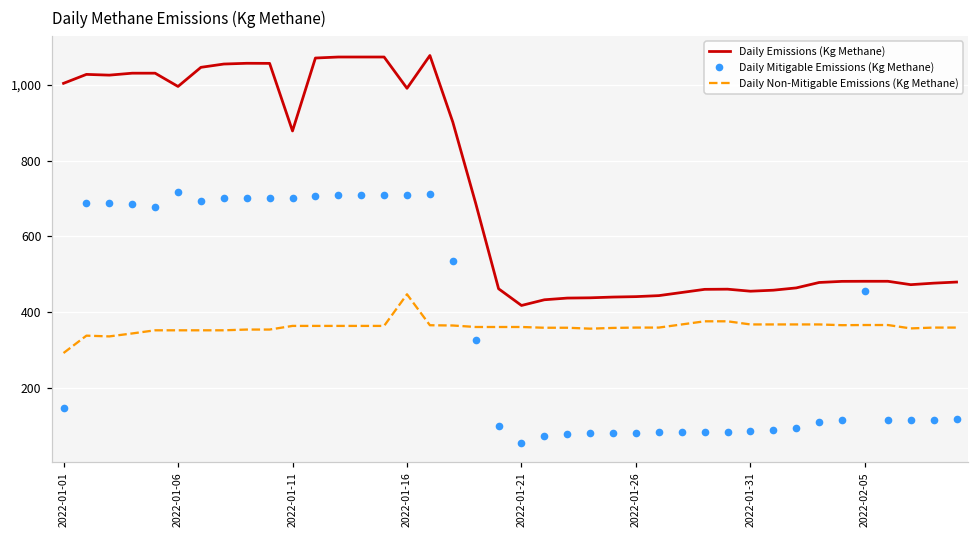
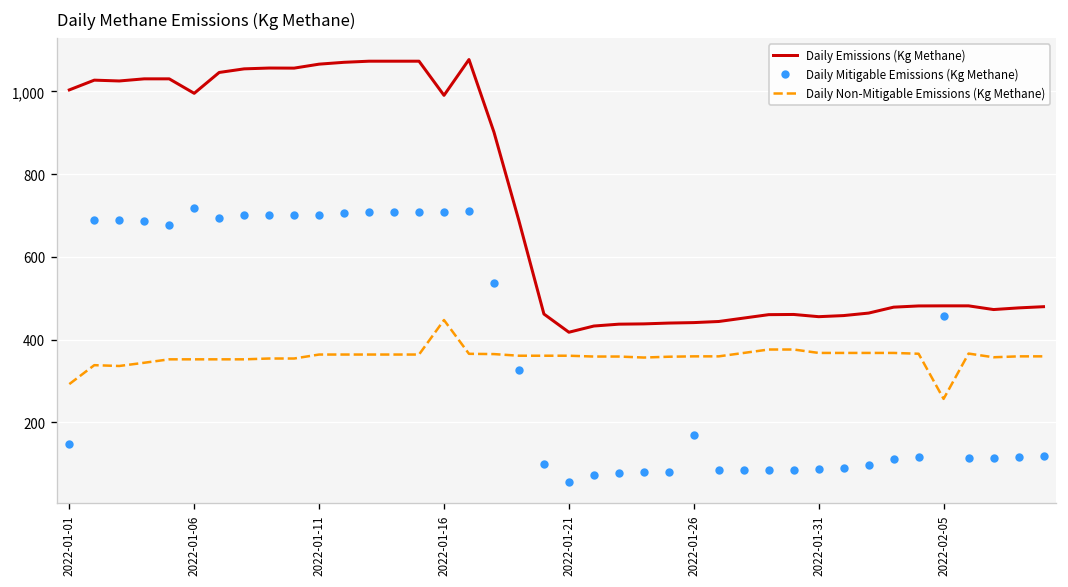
  {
    "Daily Emissions (Kg Methane)": {
      "2022-01-01": "1,000",
      "2022-01-06": "1,000",
-     "2022-01-11": "880",
+     "2022-01-11": "1,070",
      "2022-01-16": "990",
      "2022-01-21": "420",
      "2022-01-26": "440",
      "2022-01-31": "460",
      "2022-02-05": "480"
    },
    "Daily Mitigable Emissions (Kg Methane)": {
      "2022-01-01": "150",
      "2022-01-06": "720",
      "2022-01-11": "700",
      "2022-01-16": "710",
      "2022-01-21": "60",
-     "2022-01-26": "80",
+     "2022-01-26": "170",
      "2022-01-31": "90",
      "2022-02-05": "460"
    },
    "Daily Non-Mitigable Emissions (Kg Methane)": {
      "2022-01-01": "290",
      "2022-01-06": "350",
      "2022-01-11": "360",
      "2022-01-16": "450",
      "2022-01-21": "360",
      "2022-01-26": "360",
      "2022-01-31": "370",
-     "2022-02-05": "370"
+     "2022-02-05": "260"
    }
  }
